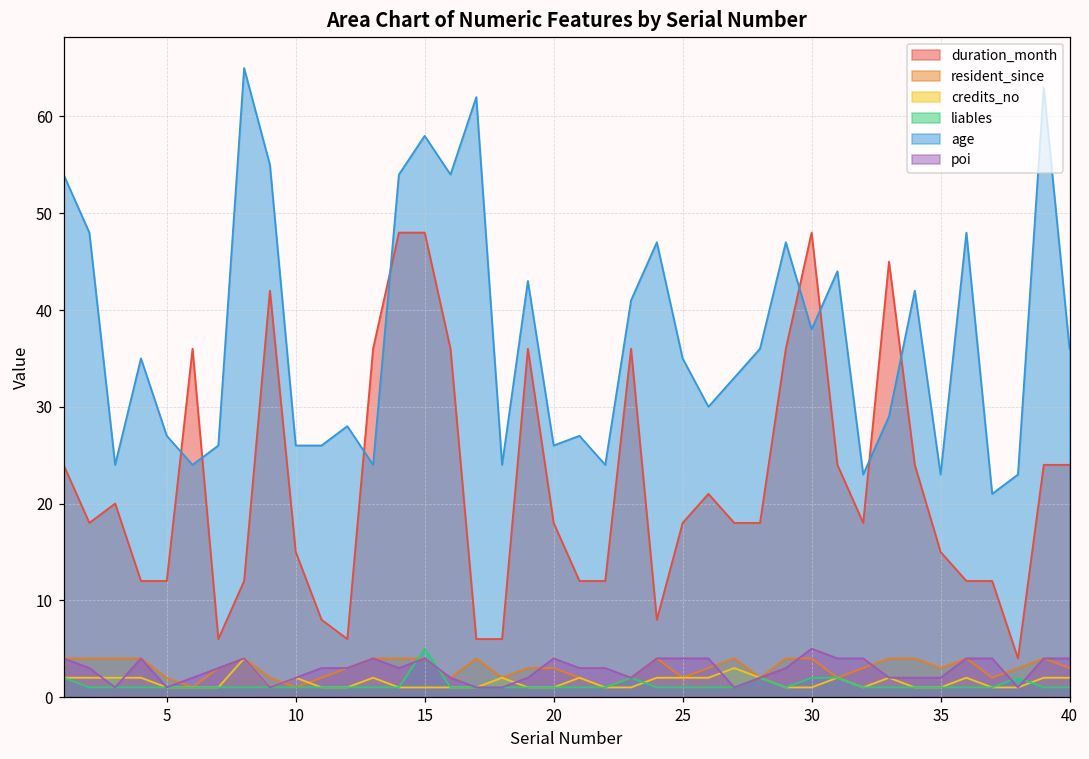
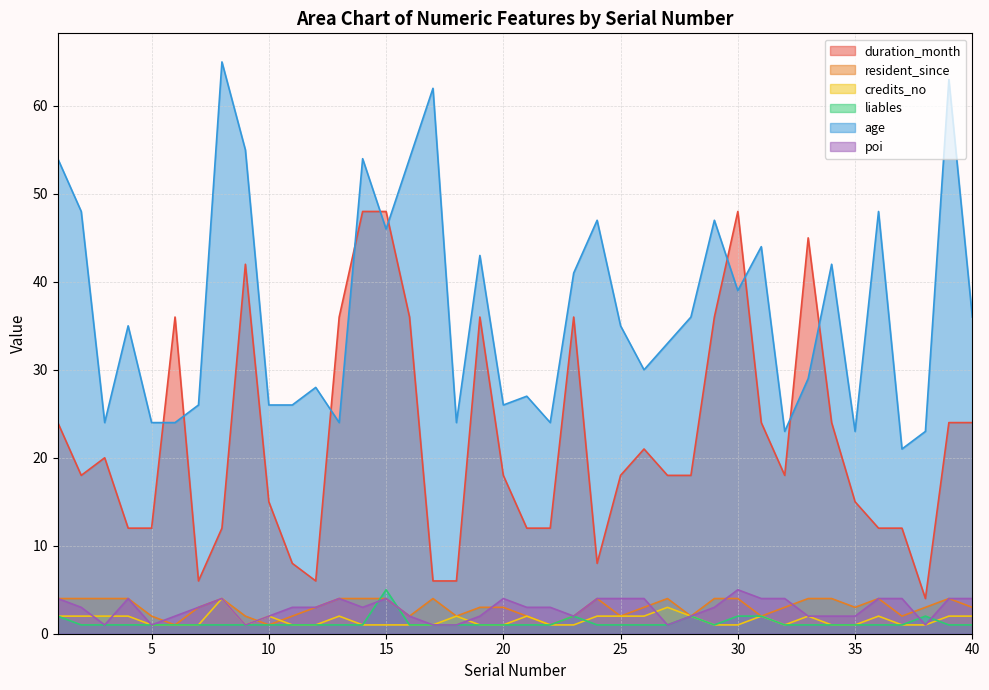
  {
    "liables": {
      "15": 5,
      "25": 1,
      "30": 2,
      "40": 1
    },
    "age": {
-     "5": 27,
+     "5": 24,
      "10": 26,
-     "15": 58,
+     "15": 46,
      "20": 26,
      "25": 35,
-     "30": 38,
+     "30": 39,
      "35": 23,
      "40": 36
    },
    "poi": {
      "20": 4,
      "25": 4,
      "30": 5,
      "35": 2,
      "40": 4
    }
  }
